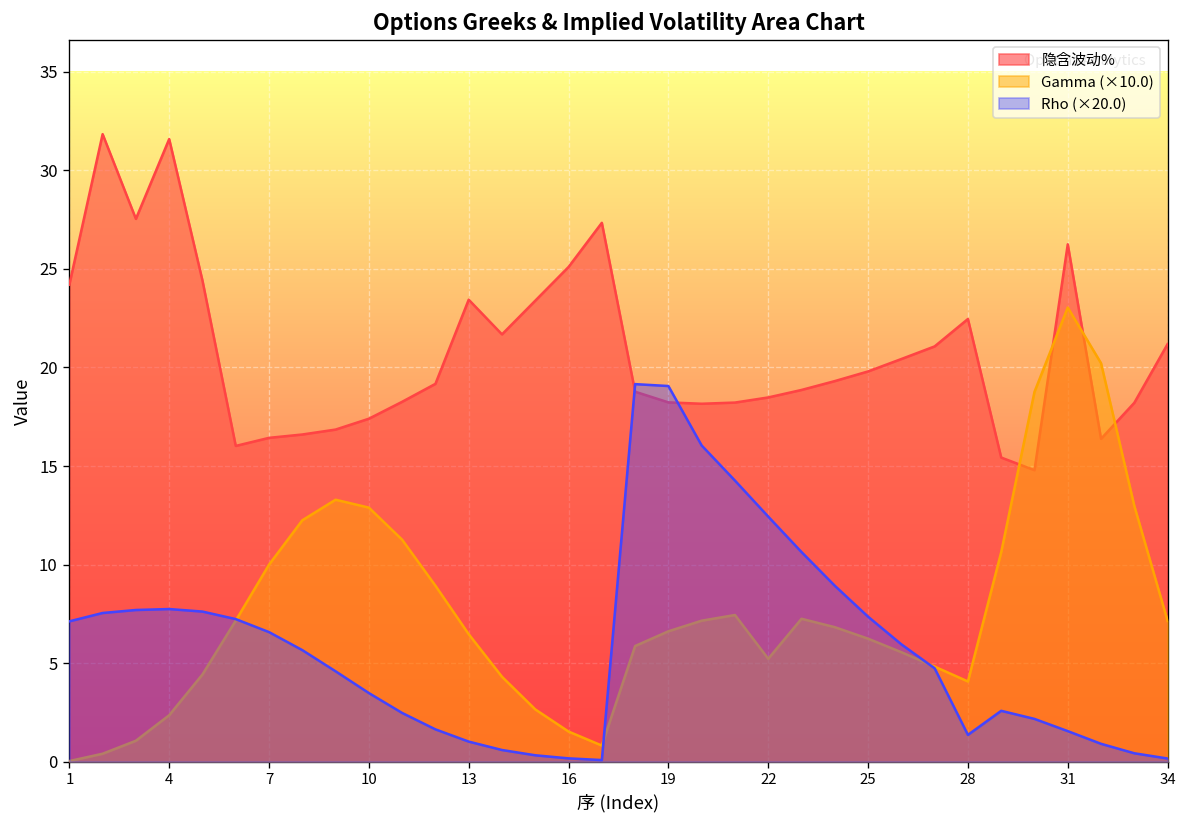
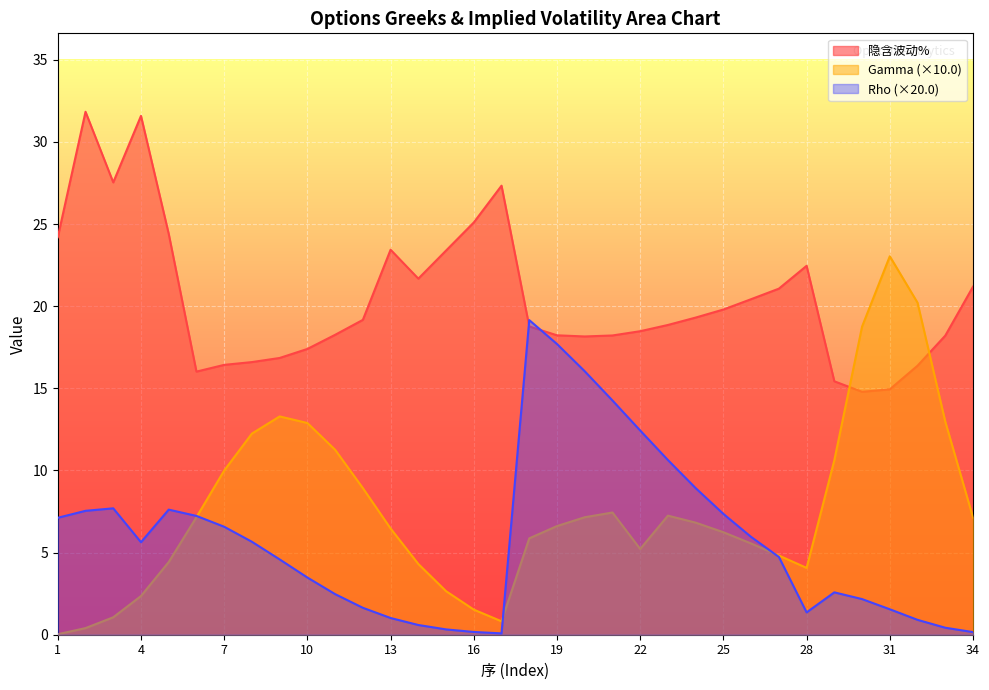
  {
    "隐含波动%": {
      "1": 24.2,
      "4": 31.6,
      "7": 16.4,
      "10": 17.4,
      "13": 23.4,
      "16": 25.1,
      "19": 18.2,
      "22": 18.5,
      "25": 19.8,
      "28": 22.5,
-     "31": 26.3,
+     "31": 14.9,
      "34": 21.2
    },
    "Gamma (×10.0)": {
      "1": 0.0,
      "4": 2.4,
      "7": 10.0,
      "10": 12.9,
      "13": 6.5,
      "16": 1.5,
      "19": 6.6,
      "22": 5.2,
      "25": 6.2,
      "28": 4.1,
      "31": 23.0,
      "34": 7.1
    },
    "Rho (×20.0)": {
      "1": 7.1,
-     "4": 7.7,
+     "4": 5.6,
      "7": 6.6,
      "10": 3.5,
      "13": 1.0,
      "16": 0.2,
-     "19": 19.1,
+     "19": 17.7,
      "22": 12.4,
      "25": 7.4,
      "28": 1.4,
      "31": 1.6,
      "34": 0.2
    }
  }
